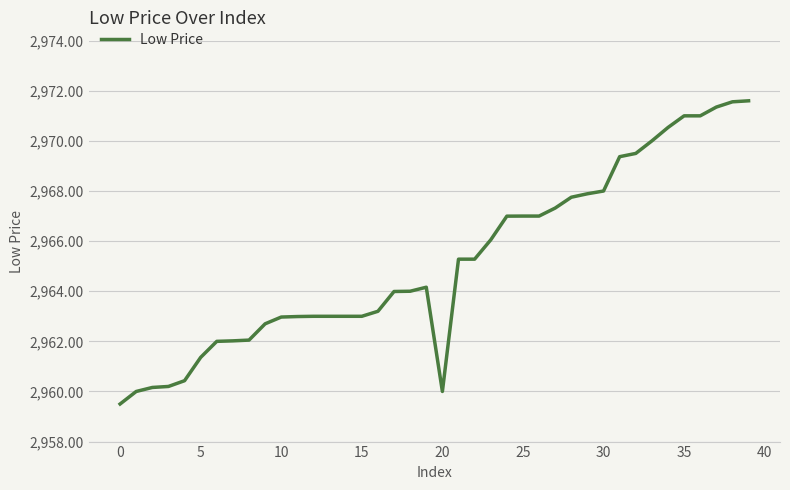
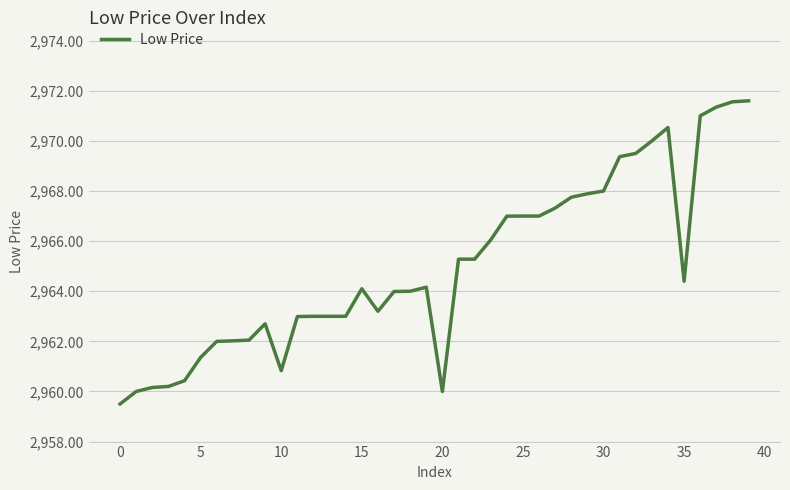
  {
    "0": "2,959.5",
    "5": "2,961.4",
-   "10": "2,963.0",
-   "15": "2,963.0",
+   "10": "2,960.8",
+   "15": "2,964.1",
    "20": "2,960.0",
    "25": "2,967.0",
    "30": "2,968.0",
-   "35": "2,971.0"
+   "35": "2,964.4"
  }
